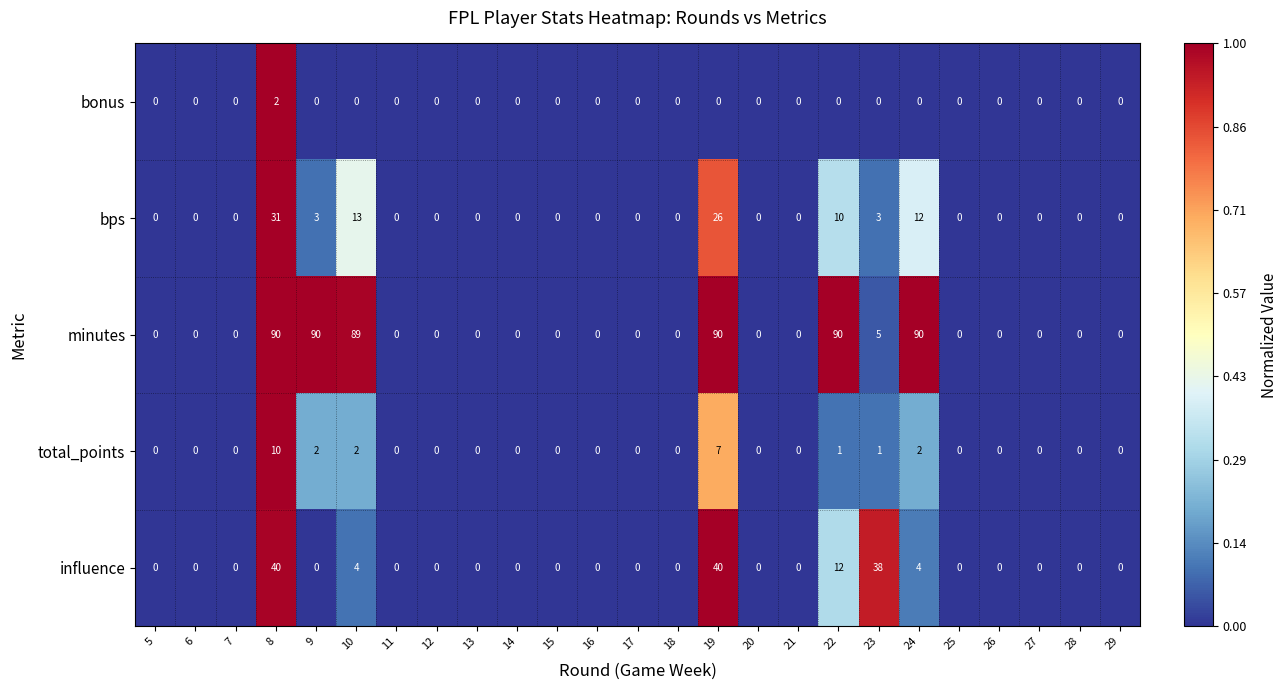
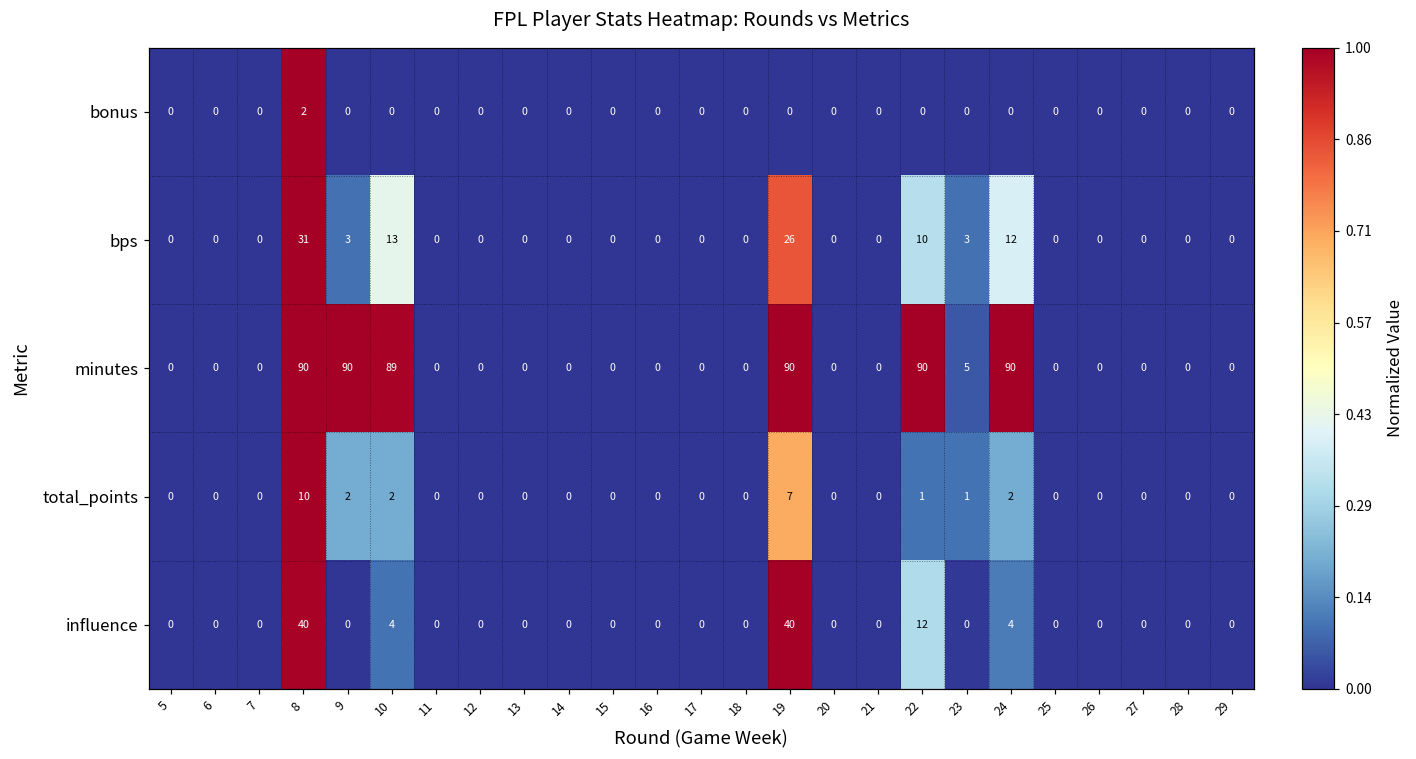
  {
    "bonus": {
      "5": 0,
      "6": 0,
      "7": 0,
      "8": 2,
      "9": 0,
      "10": 0,
      "11": 0,
      "12": 0,
      "13": 0,
      "14": 0,
      "15": 0,
      "16": 0,
      "17": 0,
      "18": 0,
      "19": 0,
      "20": 0,
      "21": 0,
      "22": 0,
      "23": 0,
      "24": 0,
      "25": 0,
      "26": 0,
      "27": 0,
      "28": 0,
      "29": 0
    },
    "bps": {
      "5": 0,
      "6": 0,
      "7": 0,
      "8": 31,
      "9": 3,
      "10": 13,
      "11": 0,
      "12": 0,
      "13": 0,
      "14": 0,
      "15": 0,
      "16": 0,
      "17": 0,
      "18": 0,
      "19": 26,
      "20": 0,
      "21": 0,
      "22": 10,
      "23": 3,
      "24": 12,
      "25": 0,
      "26": 0,
      "27": 0,
      "28": 0,
      "29": 0
    },
    "minutes": {
      "5": 0,
      "6": 0,
      "7": 0,
      "8": 90,
      "9": 90,
      "10": 89,
      "11": 0,
      "12": 0,
      "13": 0,
      "14": 0,
      "15": 0,
      "16": 0,
      "17": 0,
      "18": 0,
      "19": 90,
      "20": 0,
      "21": 0,
      "22": 90,
      "23": 5,
      "24": 90,
      "25": 0,
      "26": 0,
      "27": 0,
      "28": 0,
      "29": 0
    },
    "total_points": {
      "5": 0,
      "6": 0,
      "7": 0,
      "8": 10,
      "9": 2,
      "10": 2,
      "11": 0,
      "12": 0,
      "13": 0,
      "14": 0,
      "15": 0,
      "16": 0,
      "17": 0,
      "18": 0,
      "19": 7,
      "20": 0,
      "21": 0,
      "22": 1,
      "23": 1,
      "24": 2,
      "25": 0,
      "26": 0,
      "27": 0,
      "28": 0,
      "29": 0
    },
    "influence": {
      "5": 0,
      "6": 0,
      "7": 0,
      "8": 40,
      "9": 0,
      "10": 4,
      "11": 0,
      "12": 0,
      "13": 0,
      "14": 0,
      "15": 0,
      "16": 0,
      "17": 0,
      "18": 0,
      "19": 40,
      "20": 0,
      "21": 0,
      "22": 12,
-     "23": 38,
+     "23": 0,
      "24": 4,
      "25": 0,
      "26": 0,
      "27": 0,
      "28": 0,
      "29": 0
    }
  }
